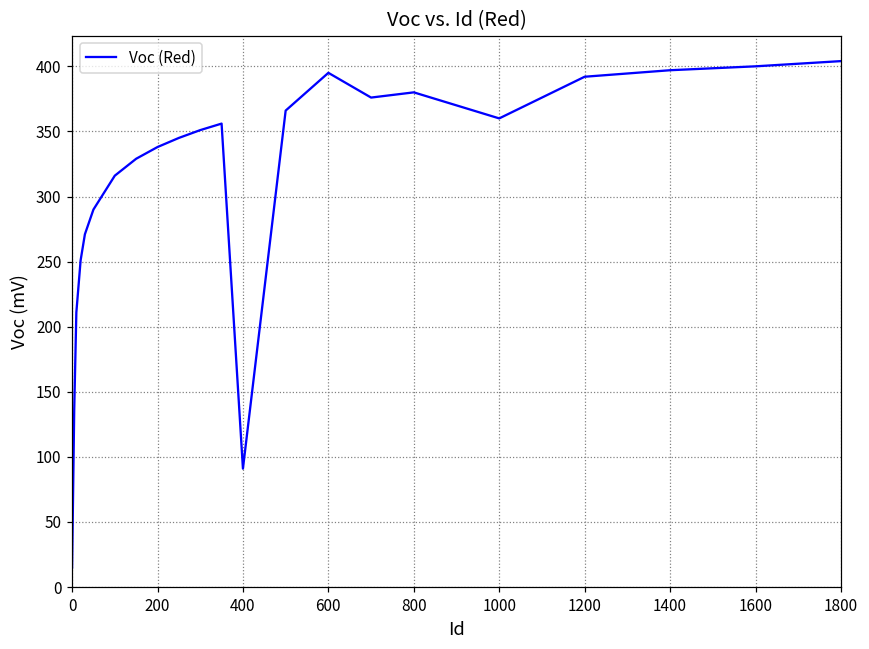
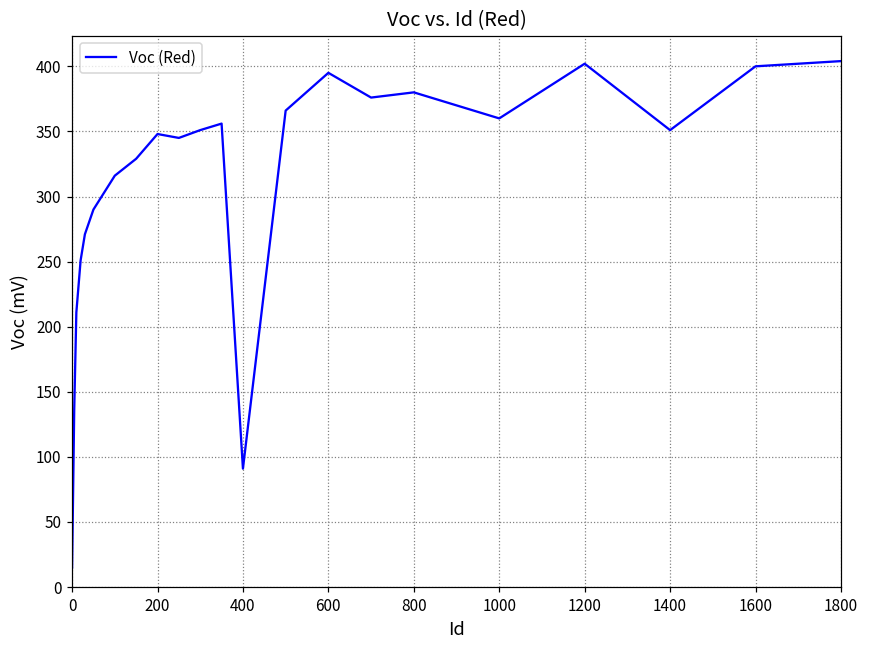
  {
    "0": 15,
-   "200": 338,
+   "200": 348,
    "400": 91,
    "600": 395,
    "800": 380,
    "1000": 360,
-   "1200": 392,
-   "1400": 397,
+   "1200": 402,
+   "1400": 351,
    "1600": 400,
    "1800": 404
  }
